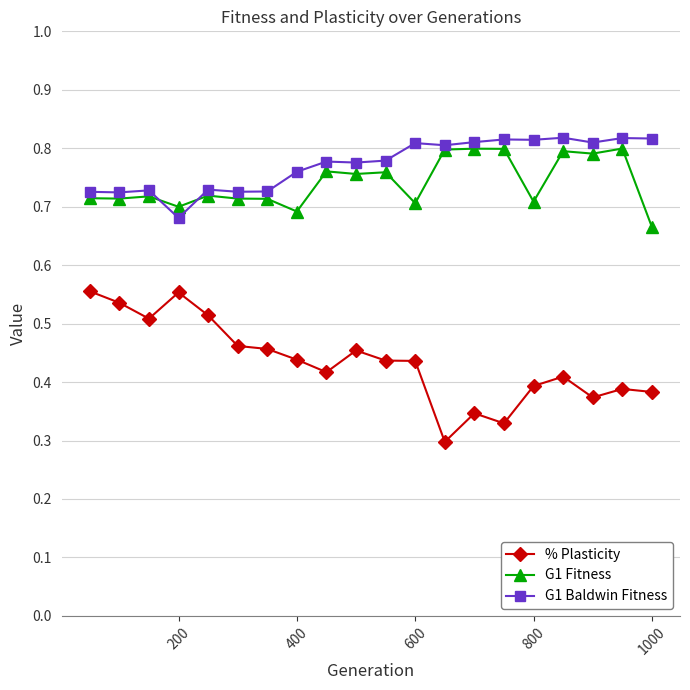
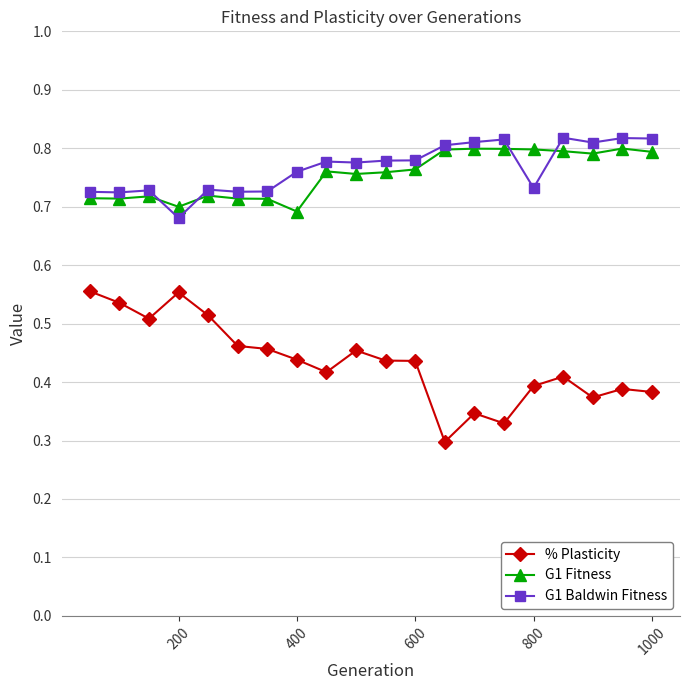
  {
    "% Plasticity": {
      "200": 0.55,
      "400": 0.44,
      "600": 0.44,
      "800": 0.39,
      "1000": 0.38
    },
    "G1 Fitness": {
      "200": 0.70,
      "400": 0.69,
-     "600": 0.71,
-     "800": 0.71,
-     "1000": 0.67
+     "600": 0.76,
+     "800": 0.80,
+     "1000": 0.79
    },
    "G1 Baldwin Fitness": {
      "200": 0.68,
      "400": 0.76,
-     "600": 0.81,
-     "800": 0.81,
+     "600": 0.78,
+     "800": 0.73,
      "1000": 0.82
    }
  }
